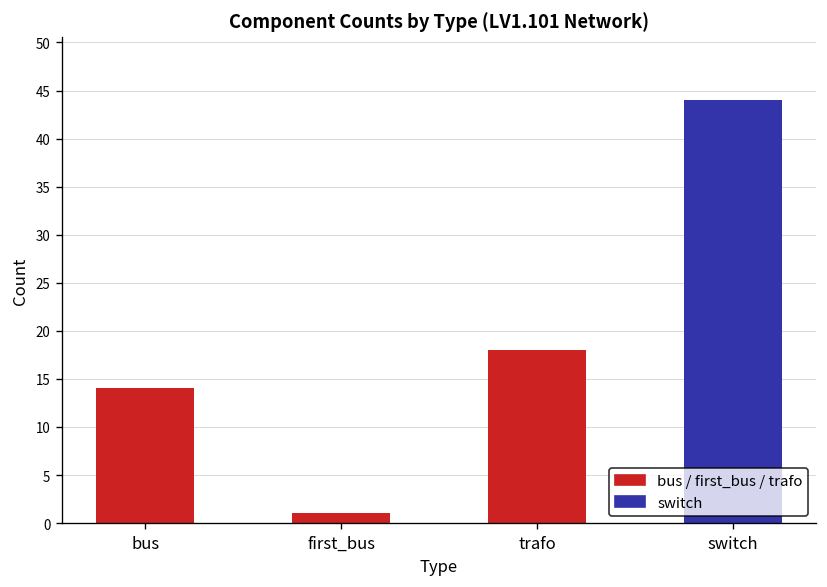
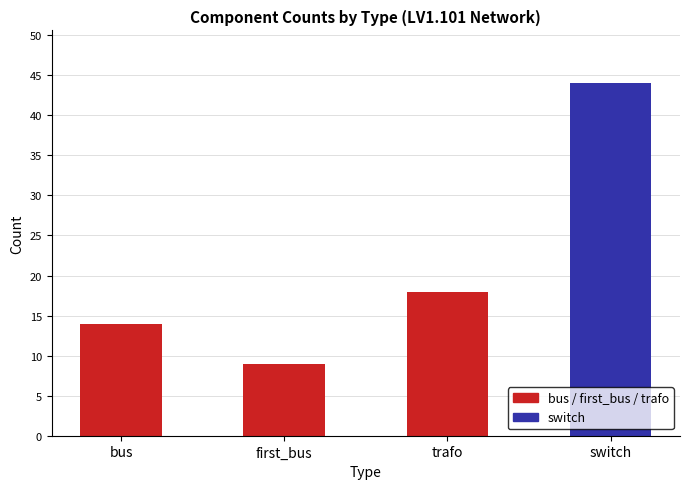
  {
    "bus": 14,
-   "first_bus": 1,
+   "first_bus": 9,
    "trafo": 18,
    "switch": 44
  }
